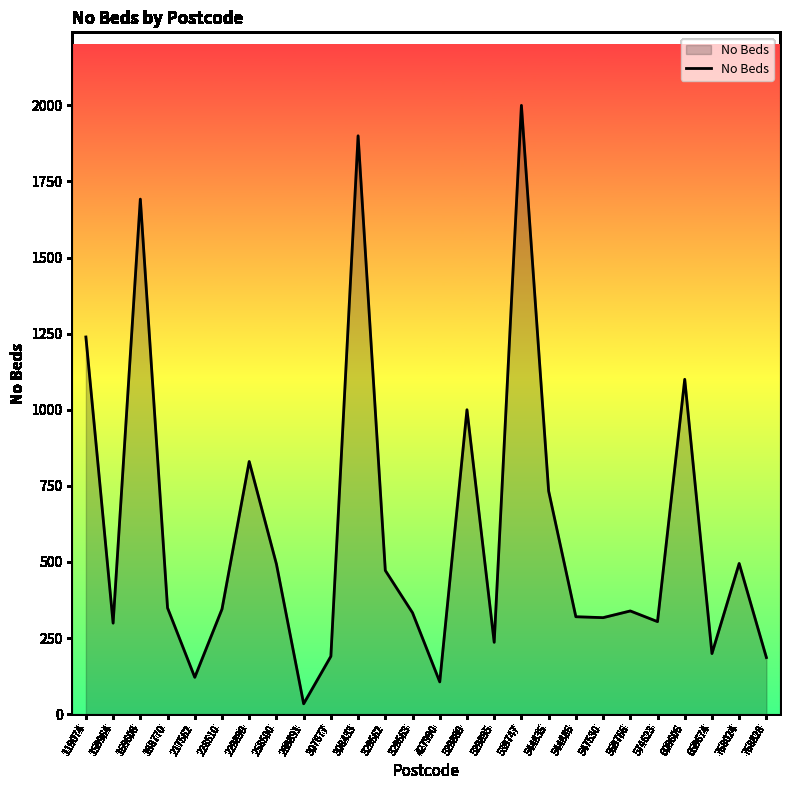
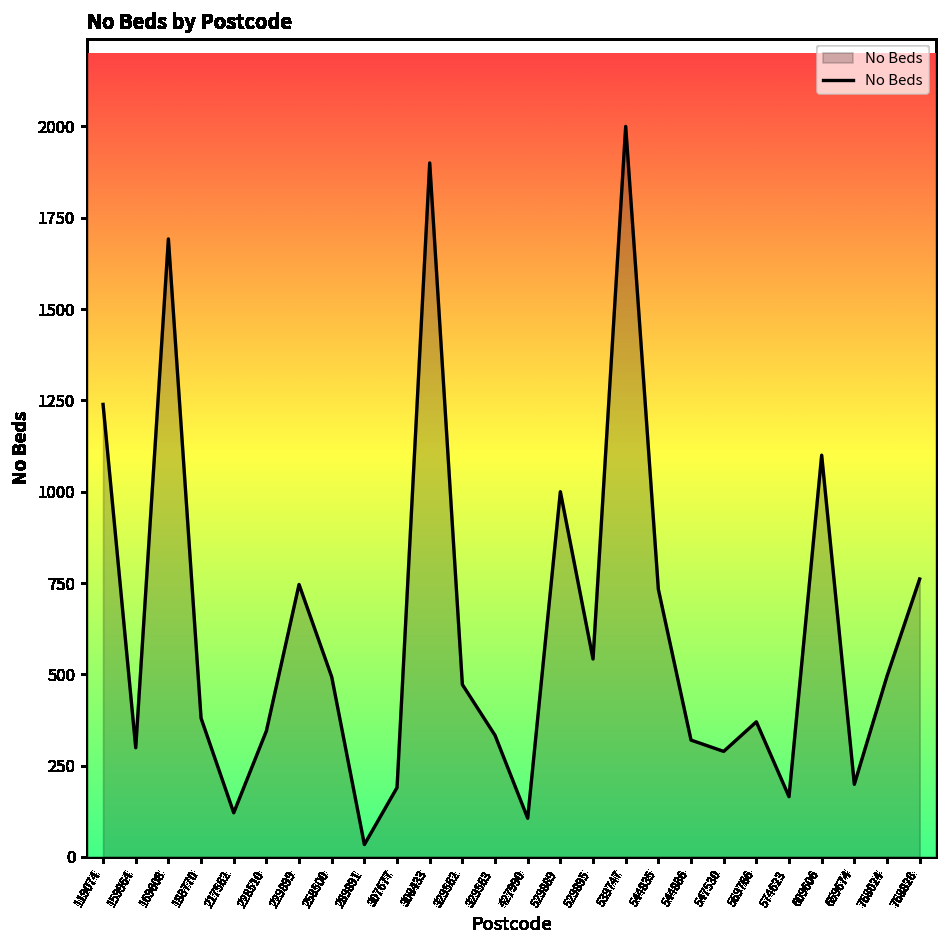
  {
    "119074": 1240,
    "159964": 300,
    "169608": 1690,
-   "188770": 350,
+   "188770": 380,
    "217562": 120,
    "228510": 350,
-   "229899": 830,
+   "229899": 750,
    "258500": 490,
    "289891": 30,
    "307677": 190,
    "308433": 1900,
    "329562": 470,
    "329563": 330,
    "427990": 110,
    "529889": 1000,
-   "529895": 240,
+   "529895": 540,
    "539747": 2000,
    "544835": 730,
    "544886": 320,
-   "547530": 320,
-   "569766": 340,
-   "574623": 300,
+   "547530": 290,
+   "569766": 370,
+   "574623": 170,
    "609606": 1100,
    "659674": 200,
    "768024": 500,
-   "768828": 190
+   "768828": 760
  }
